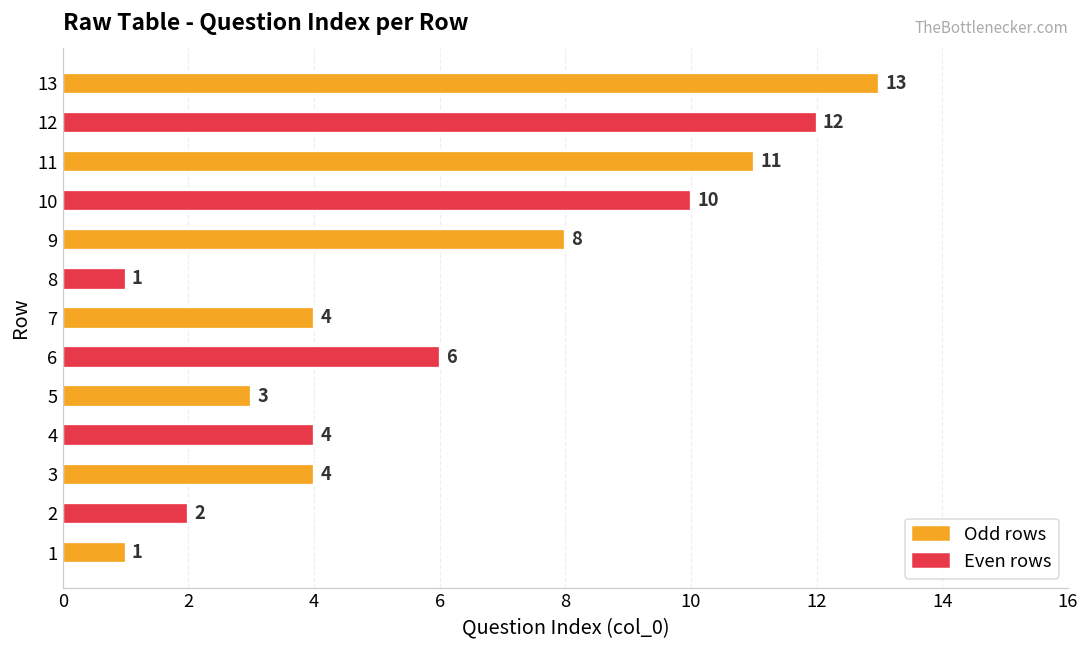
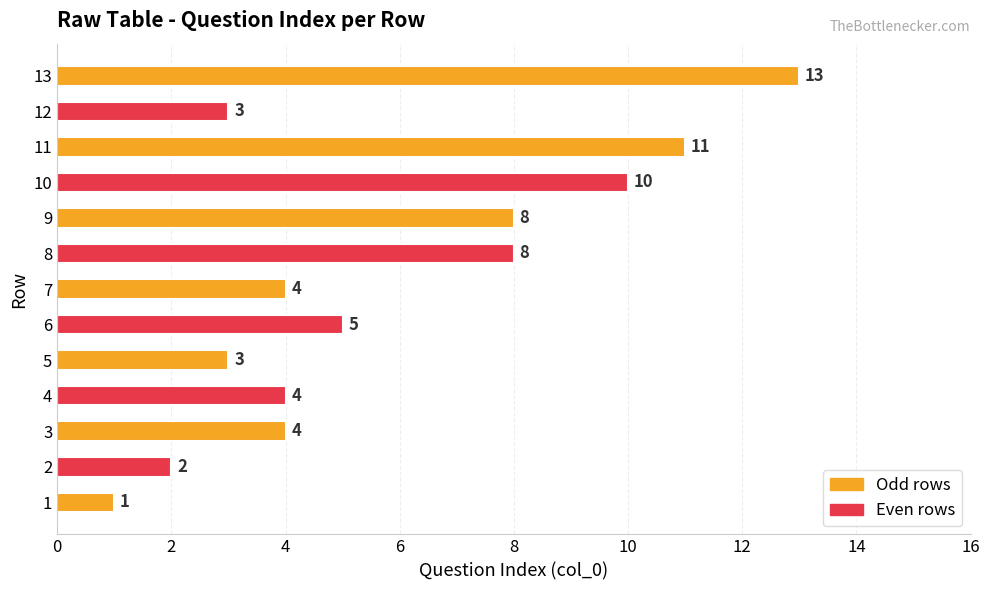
  {
    "13": 13,
-   "12": 12,
+   "12": 3,
    "11": 11,
    "10": 10,
    "9": 8,
-   "8": 1,
+   "8": 8,
    "7": 4,
-   "6": 6,
+   "6": 5,
    "5": 3,
    "4": 4,
    "3": 4,
    "2": 2,
    "1": 1
  }
